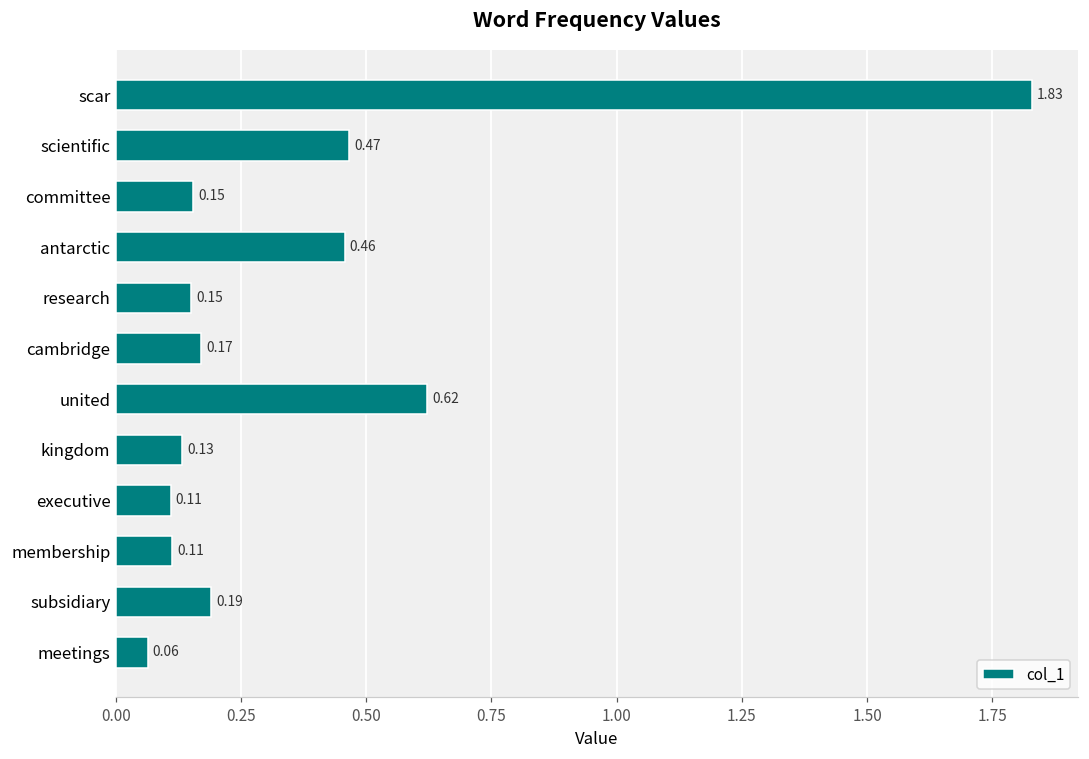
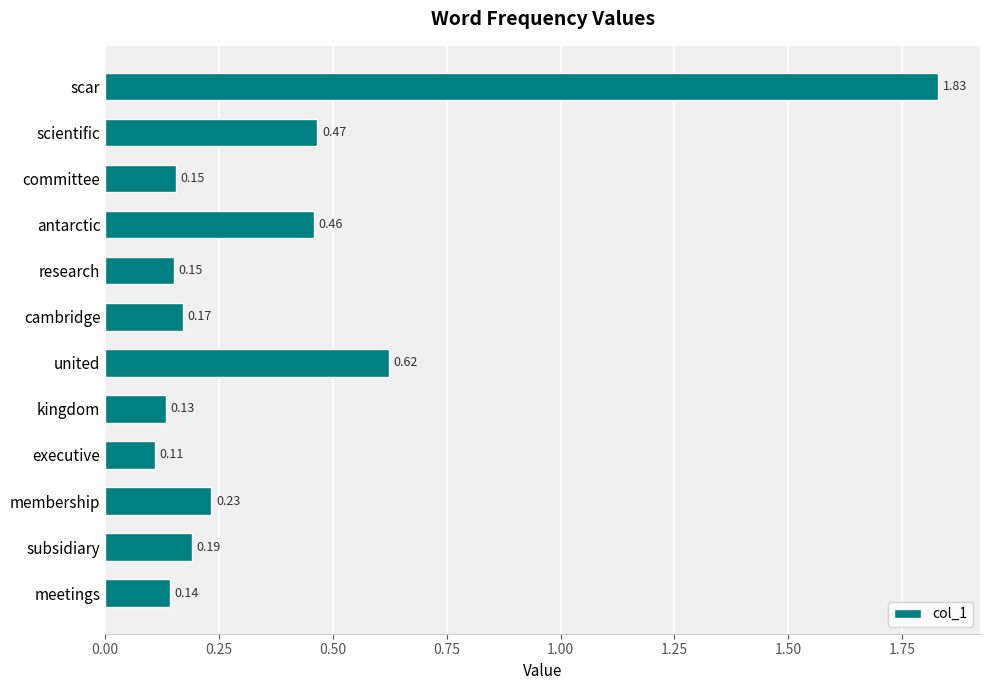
  {
    "scar": 1.83,
    "scientific": 0.47,
    "committee": 0.15,
    "antarctic": 0.46,
    "research": 0.15,
    "cambridge": 0.17,
    "united": 0.62,
    "kingdom": 0.13,
    "executive": 0.11,
-   "membership": 0.11,
+   "membership": 0.23,
    "subsidiary": 0.19,
-   "meetings": 0.06
+   "meetings": 0.14
  }
